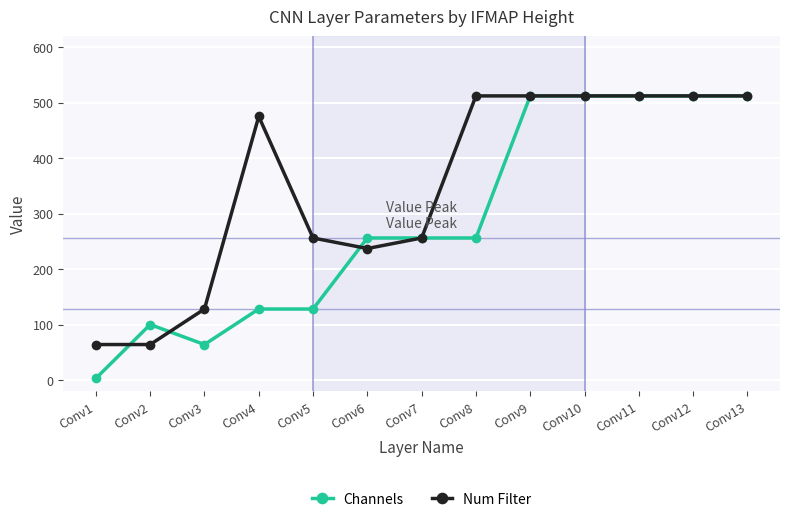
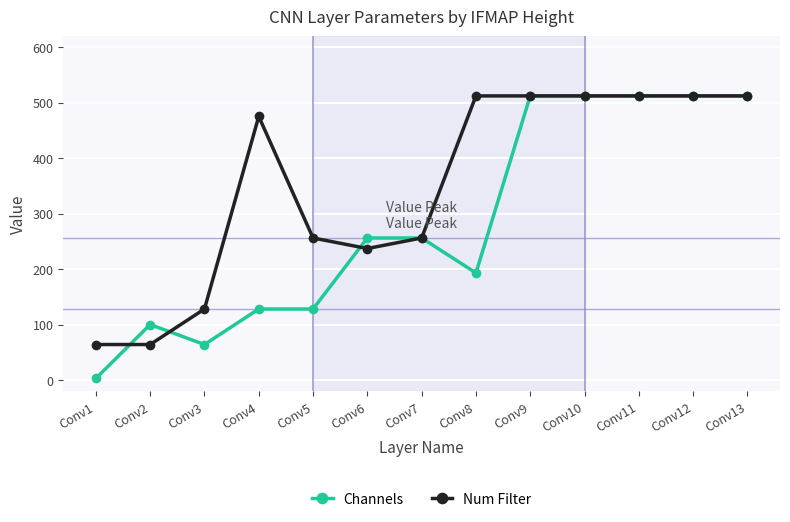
  {
    "Channels": {
      "Conv1": 0,
      "Conv2": 100,
      "Conv3": 60,
      "Conv4": 130,
      "Conv5": 130,
      "Conv6": 260,
-     "Conv8": 260
+     "Conv8": 190
    },
    "Num Filter": {
      "Conv1": 60,
      "Conv2": 60,
      "Conv3": 130,
      "Conv4": 480,
      "Conv5": 260,
      "Conv6": 240,
      "Conv8": 510
    }
  }
